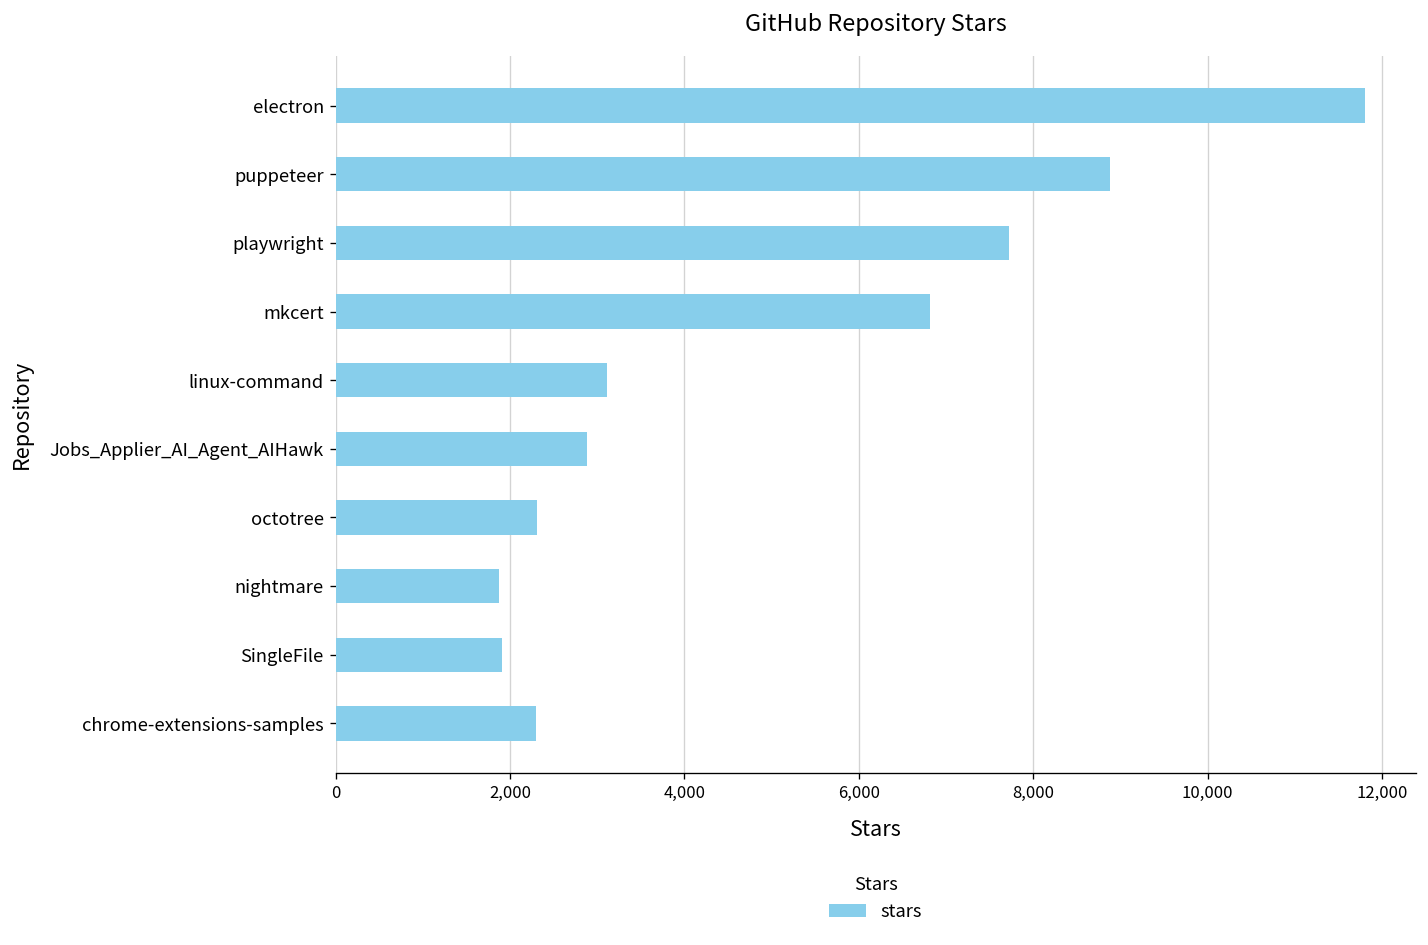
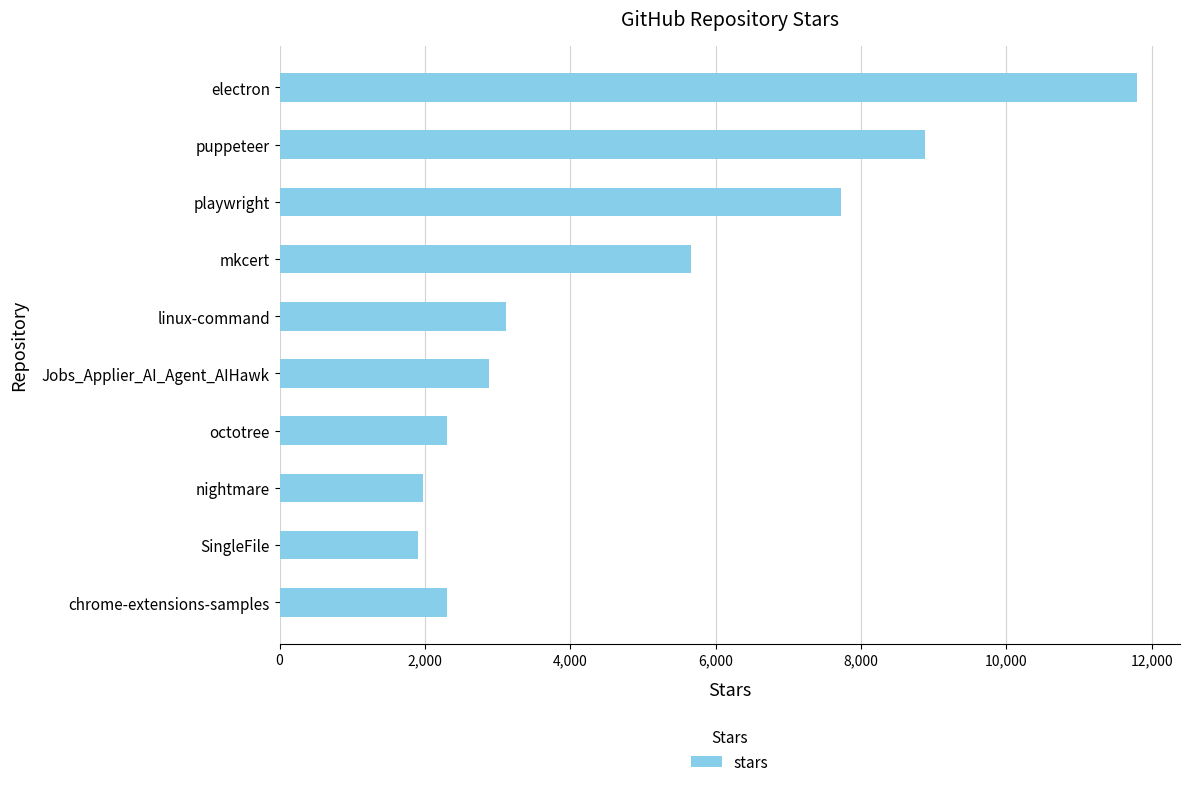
  {
    "electron": "11,800",
    "puppeteer": "8,900",
    "playwright": "7,700",
-   "mkcert": "6,800",
+   "mkcert": "5,700",
    "linux-command": "3,100",
    "Jobs_Applier_AI_Agent_AIHawk": "2,900",
    "octotree": "2,300",
-   "nightmare": "1,900",
+   "nightmare": "2,000",
    "SingleFile": "1,900",
    "chrome-extensions-samples": "2,300"
  }
